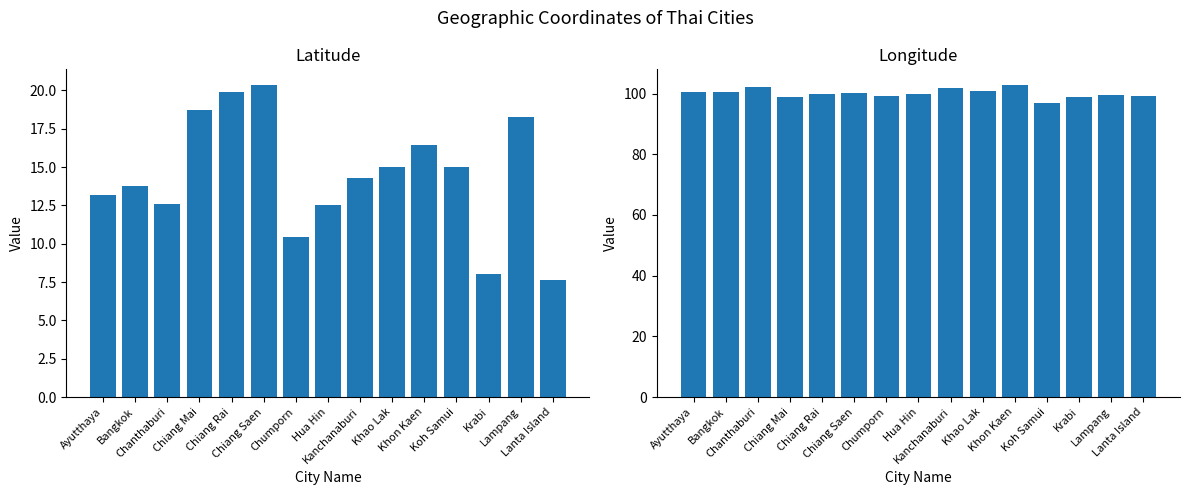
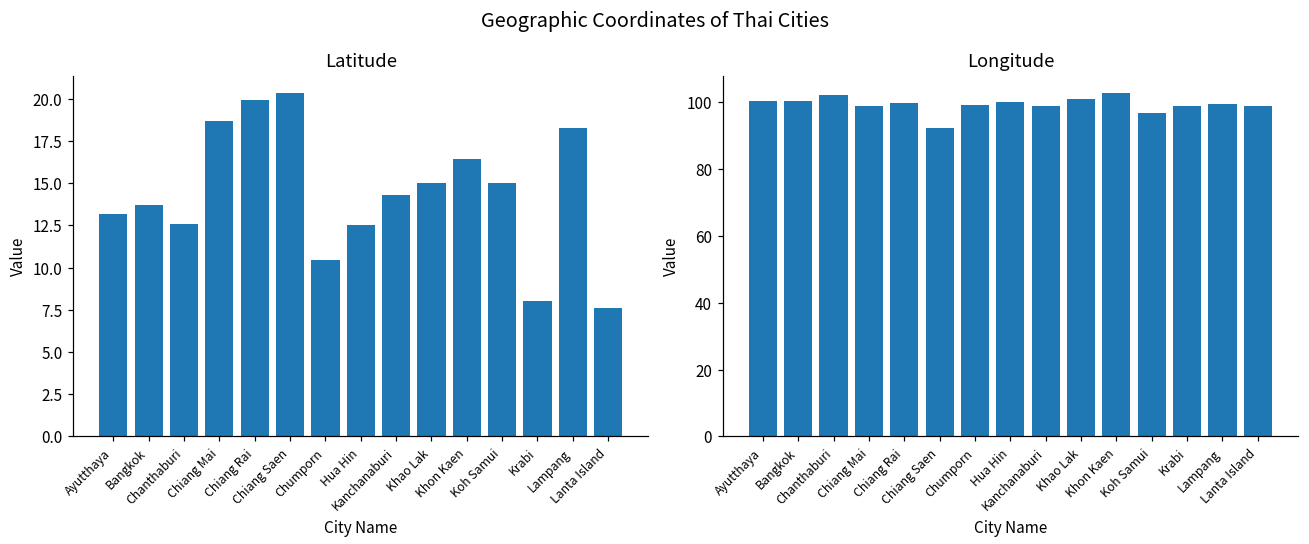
  {
    "Latitude": {
      "Ayutthaya": 13.2,
      "Bangkok": 13.7,
      "Chanthaburi": 12.6,
      "Chiang Mai": 18.7,
      "Chiang Rai": 19.9,
      "Chiang Saen": 20.4,
      "Chumporn": 10.5,
      "Hua Hin": 12.5,
      "Kanchanaburi": 14.3,
      "Khao Lak": 15.0,
      "Khon Kaen": 16.4,
      "Koh Samui": 15.0,
      "Krabi": 8.0,
      "Lampang": 18.3,
      "Lanta Island": 7.6
    },
    "Longitude": {
      "Ayutthaya": 101,
      "Bangkok": 101,
      "Chanthaburi": 102,
      "Chiang Mai": 99,
      "Chiang Rai": 100,
-     "Chiang Saen": 100,
+     "Chiang Saen": 92,
      "Chumporn": 99,
      "Hua Hin": 100,
-     "Kanchanaburi": 102,
+     "Kanchanaburi": 99,
      "Khao Lak": 101,
      "Khon Kaen": 103,
      "Koh Samui": 97,
      "Krabi": 99,
      "Lampang": 99,
      "Lanta Island": 99
    }
  }
